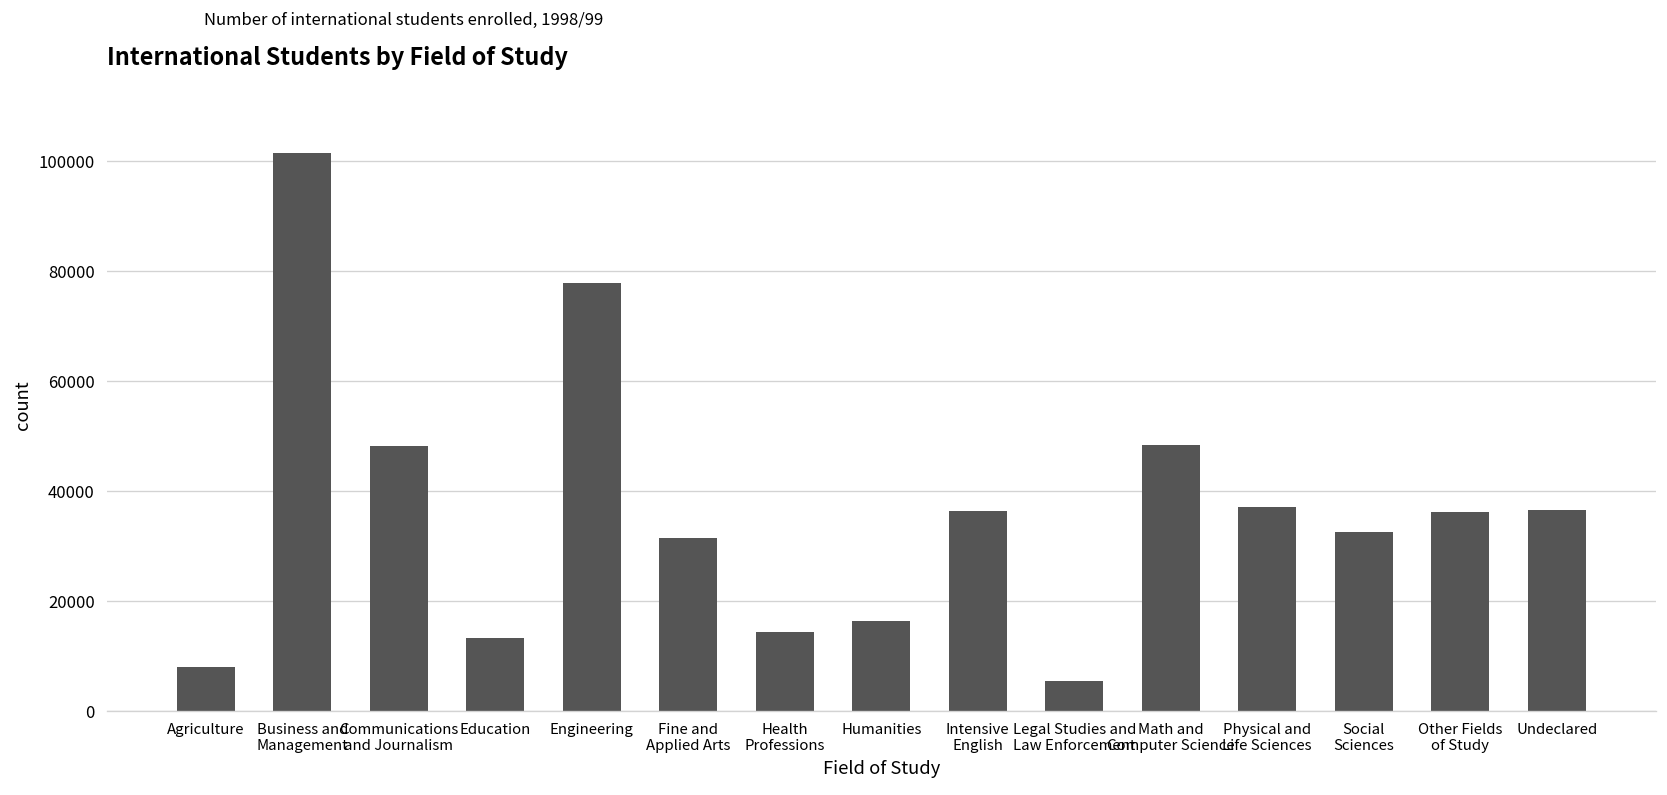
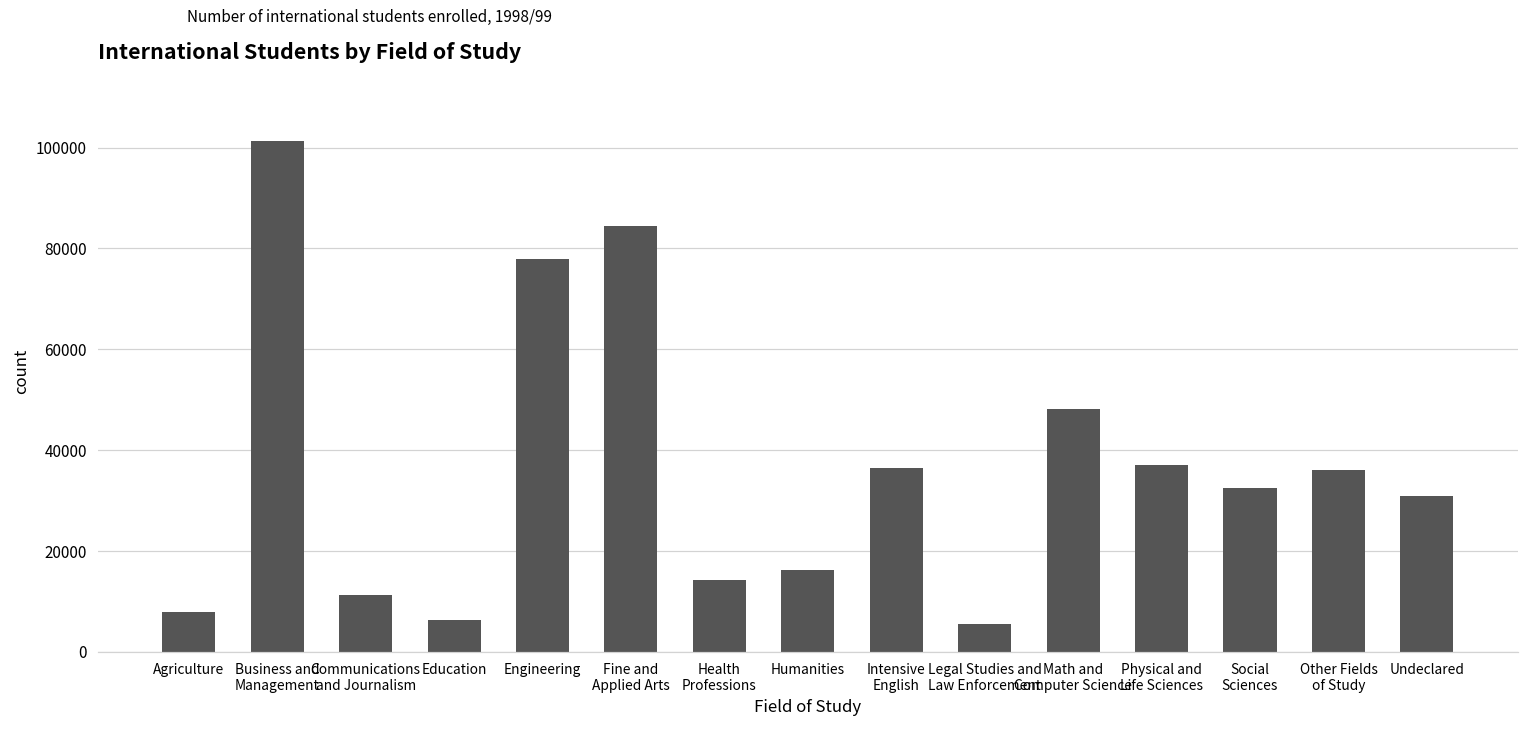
  {
    "Agriculture": 8000,
    "Business and Management": 101000,
-   "Communications and Journalism": 48000,
-   "Education": 13000,
+   "Communications and Journalism": 11000,
+   "Education": 6000,
    "Engineering": 78000,
-   "Fine and Applied Arts": 31000,
+   "Fine and Applied Arts": 85000,
    "Health Professions": 14000,
    "Humanities": 16000,
    "Intensive English": 36000,
    "Physical and Life Sciences": 37000,
    "Social Sciences": 32000,
    "Other Fields of Study": 36000,
-   "Undeclared": 37000
+   "Undeclared": 31000
  }
